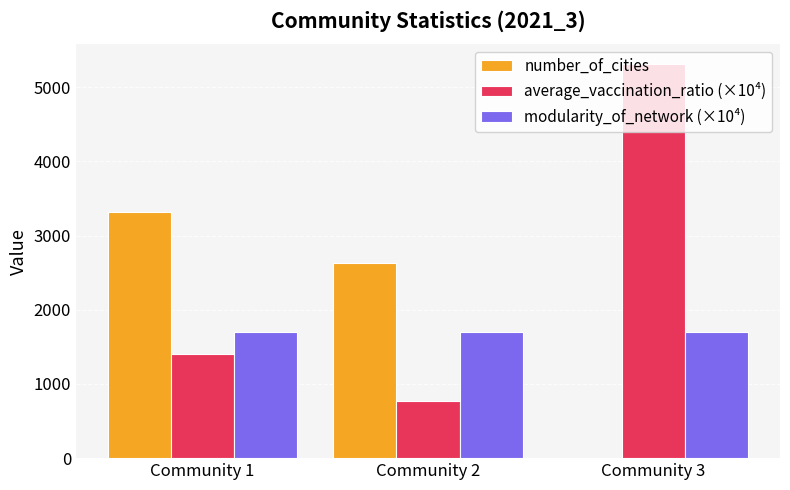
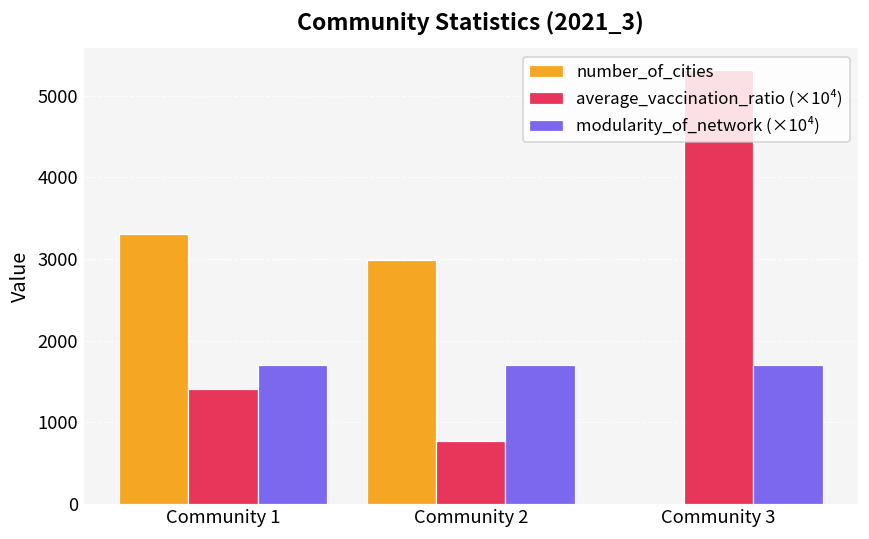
  {
    "number_of_cities": {
      "Community 1": 3300,
-     "Community 2": 2600
+     "Community 2": 3000
    },
    "average_vaccination_ratio (×10⁴)": {
      "Community 1": 1400,
      "Community 2": 800
    },
    "modularity_of_network (×10⁴)": {
      "Community 1": 1700,
      "Community 2": 1700,
      "Community 3": 1700
    }
  }
